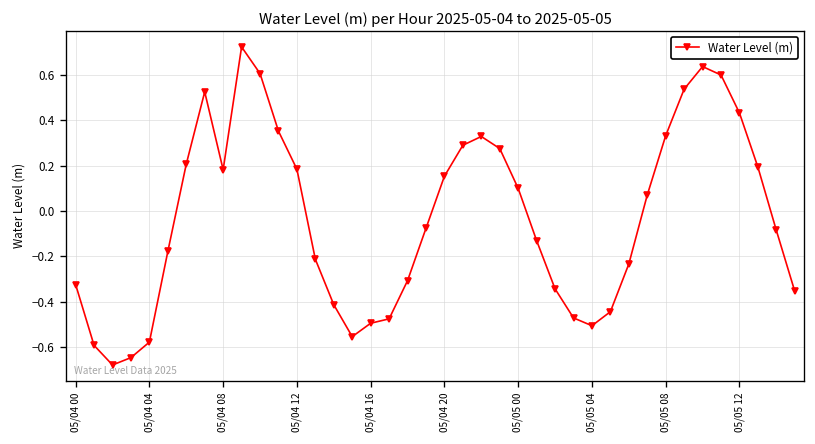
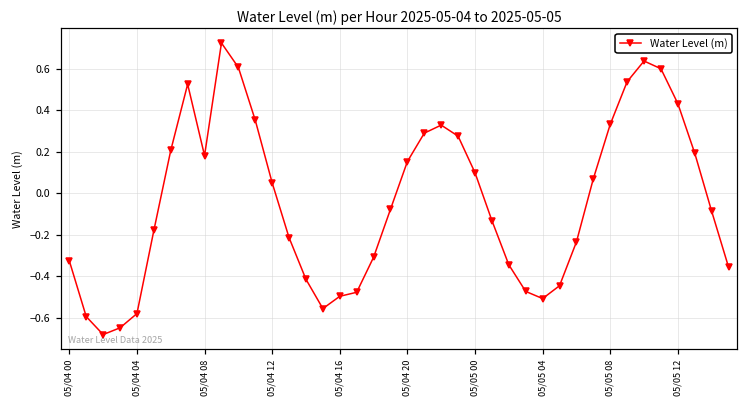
  {
    "05/04 00": -0.33,
    "05/04 04": -0.58,
    "05/04 08": 0.18,
-   "05/04 12": 0.18,
+   "05/04 12": 0.05,
    "05/04 16": -0.50,
    "05/04 20": 0.15,
    "05/05 00": 0.10,
    "05/05 04": -0.51,
    "05/05 08": 0.33,
    "05/05 12": 0.43
  }
